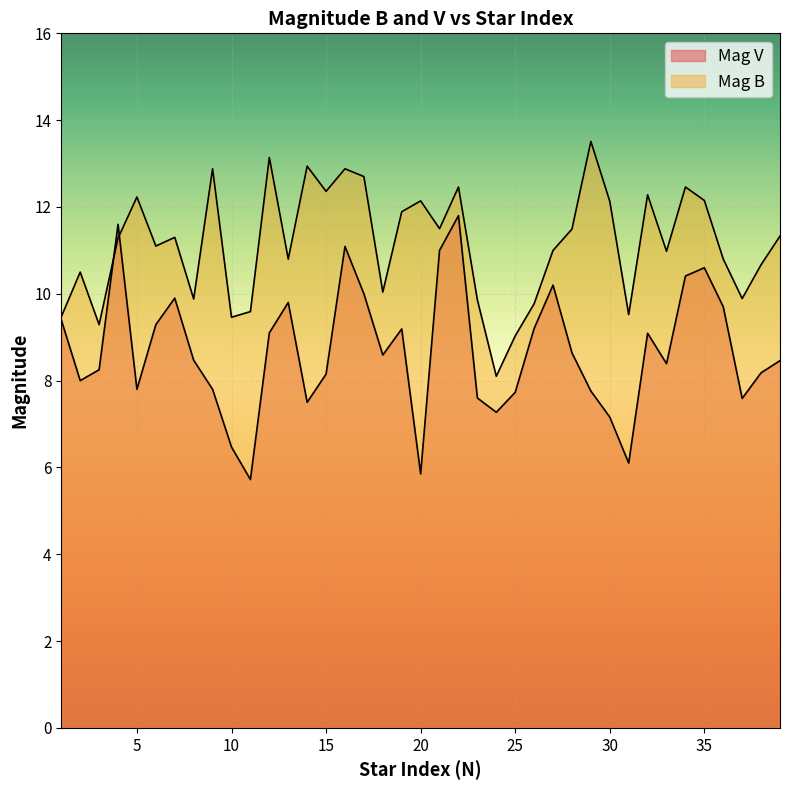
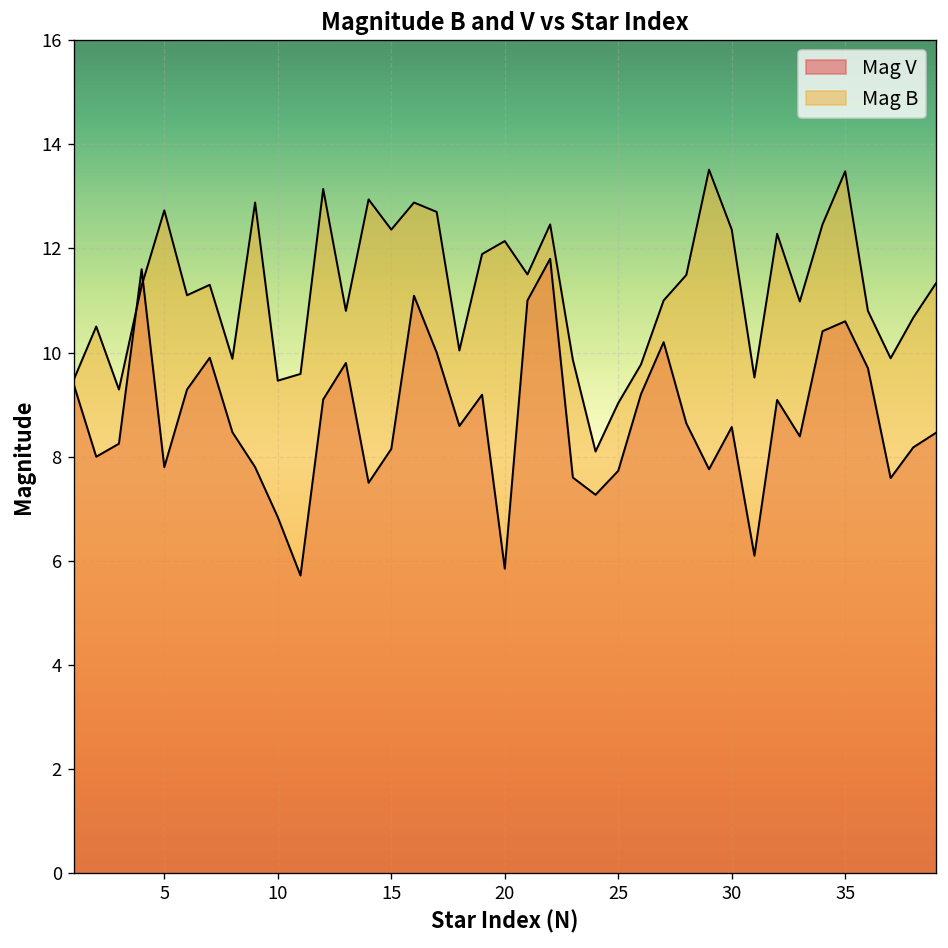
  {
    "Mag V": {
      "5": 7.8,
-     "10": 6.5,
+     "10": 6.8,
      "15": 8.2,
      "20": 5.9,
      "25": 7.7,
-     "30": 7.2,
+     "30": 8.6,
      "35": 10.6
    },
    "Mag B": {
-     "5": 12.2,
+     "5": 12.7,
      "10": 9.5,
      "15": 12.4,
      "20": 12.1,
      "25": 9.0,
-     "30": 12.1,
-     "35": 12.2
+     "30": 12.4,
+     "35": 13.5
    }
  }
